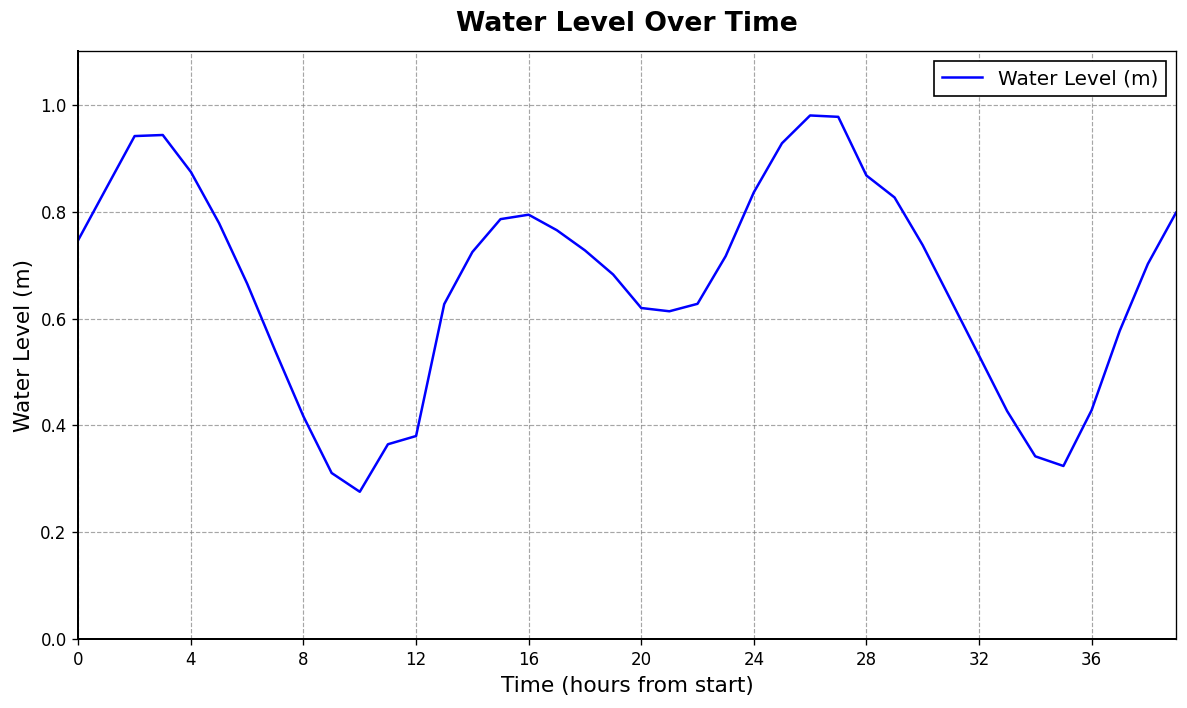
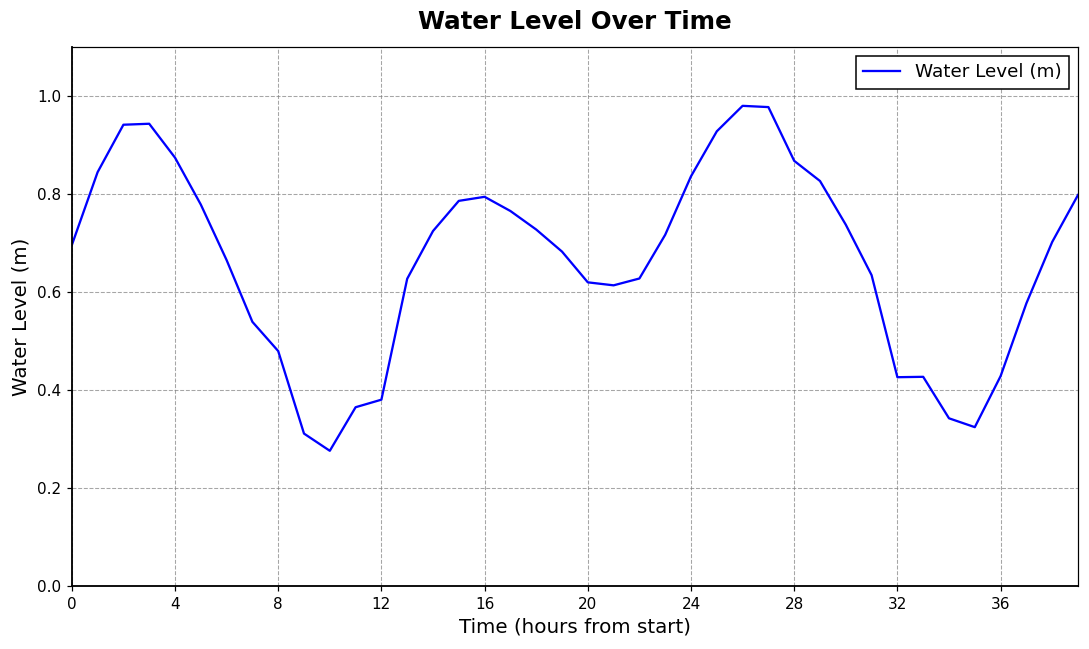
  {
-   "0": 0.75,
+   "0": 0.70,
    "4": 0.87,
-   "8": 0.42,
+   "8": 0.48,
    "12": 0.38,
    "16": 0.79,
    "20": 0.62,
    "24": 0.84,
    "28": 0.87,
-   "32": 0.53,
+   "32": 0.43,
    "36": 0.43
  }
